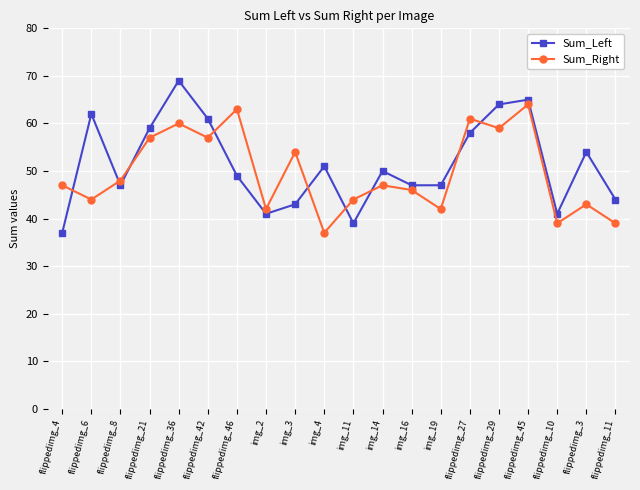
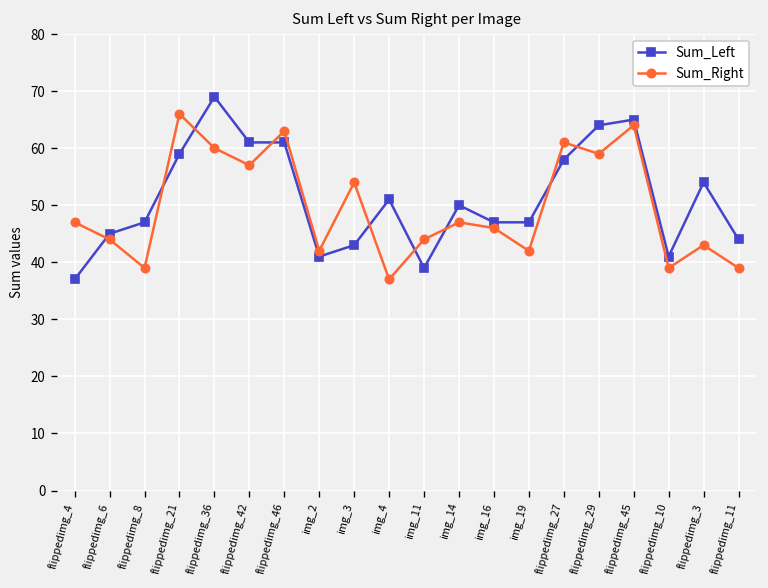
  {
    "Sum_Left": {
      "flippedimg_4": 37,
-     "flippedimg_6": 62,
+     "flippedimg_6": 45,
      "flippedimg_8": 47,
      "flippedimg_21": 59,
      "flippedimg_36": 69,
      "flippedimg_42": 61,
-     "flippedimg_46": 49,
+     "flippedimg_46": 61,
      "img_2": 41,
      "img_3": 43,
      "img_4": 51,
      "img_11": 39,
      "img_14": 50,
      "img_16": 47,
      "img_19": 47,
      "flippedimg_27": 58,
      "flippedimg_29": 64,
      "flippedimg_45": 65,
      "flippedimg_10": 41,
      "flippedimg_3": 54,
      "flippedimg_11": 44
    },
    "Sum_Right": {
      "flippedimg_4": 47,
      "flippedimg_6": 44,
-     "flippedimg_8": 48,
-     "flippedimg_21": 57,
+     "flippedimg_8": 39,
+     "flippedimg_21": 66,
      "flippedimg_36": 60,
      "flippedimg_42": 57,
      "flippedimg_46": 63,
      "img_2": 42,
      "img_3": 54,
      "img_4": 37,
      "img_11": 44,
      "img_14": 47,
      "img_16": 46,
      "img_19": 42,
      "flippedimg_27": 61,
      "flippedimg_29": 59,
      "flippedimg_45": 64,
      "flippedimg_10": 39,
      "flippedimg_3": 43,
      "flippedimg_11": 39
    }
  }
